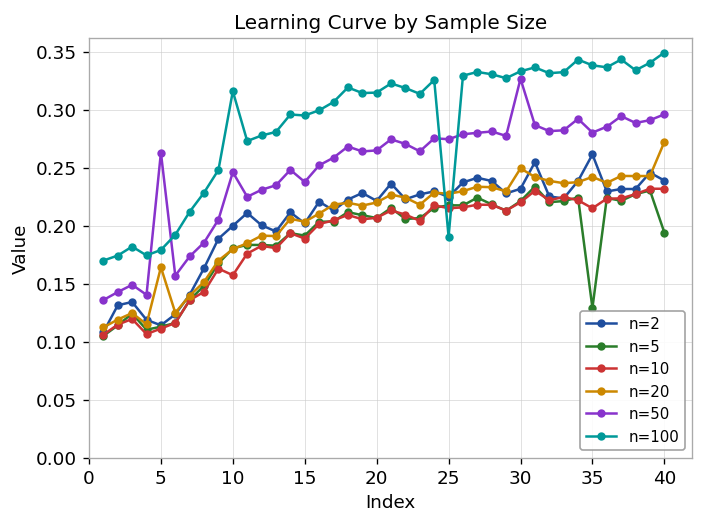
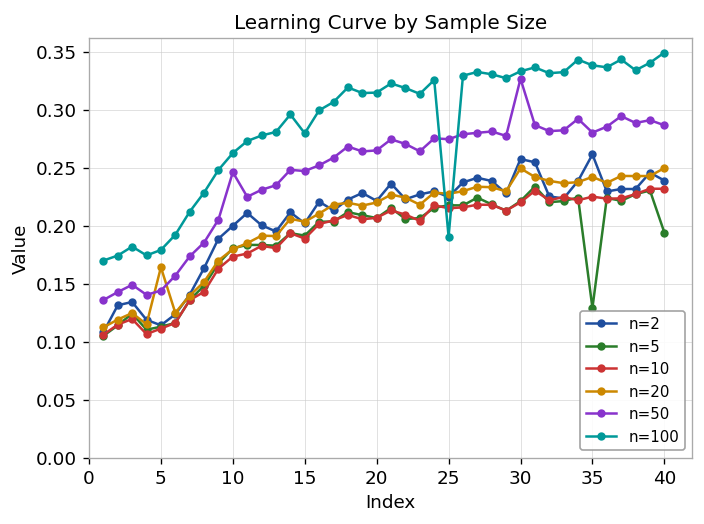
  {
    "n=2": {
      "10": 0.20,
      "25": 0.22,
-     "30": 0.23,
+     "30": 0.26,
      "35": 0.26,
      "40": 0.24
    },
    "n=5": {
      "40": 0.19
    },
    "n=10": {
-     "10": 0.16,
-     "35": 0.22,
+     "10": 0.17,
+     "35": 0.23,
      "40": 0.23
    },
    "n=20": {
      "5": 0.16,
      "25": 0.23,
      "30": 0.25,
      "35": 0.24,
-     "40": 0.27
+     "40": 0.25
    },
    "n=50": {
-     "5": 0.26,
+     "5": 0.14,
      "10": 0.25,
-     "15": 0.24,
+     "15": 0.25,
      "20": 0.26,
      "25": 0.27,
      "30": 0.33,
      "35": 0.28,
-     "40": 0.30
+     "40": 0.29
    },
    "n=100": {
      "5": 0.18,
-     "10": 0.32,
-     "15": 0.30,
+     "10": 0.26,
+     "15": 0.28,
      "20": 0.31,
      "25": 0.19,
      "30": 0.33,
      "35": 0.34,
      "40": 0.35
    }
  }
